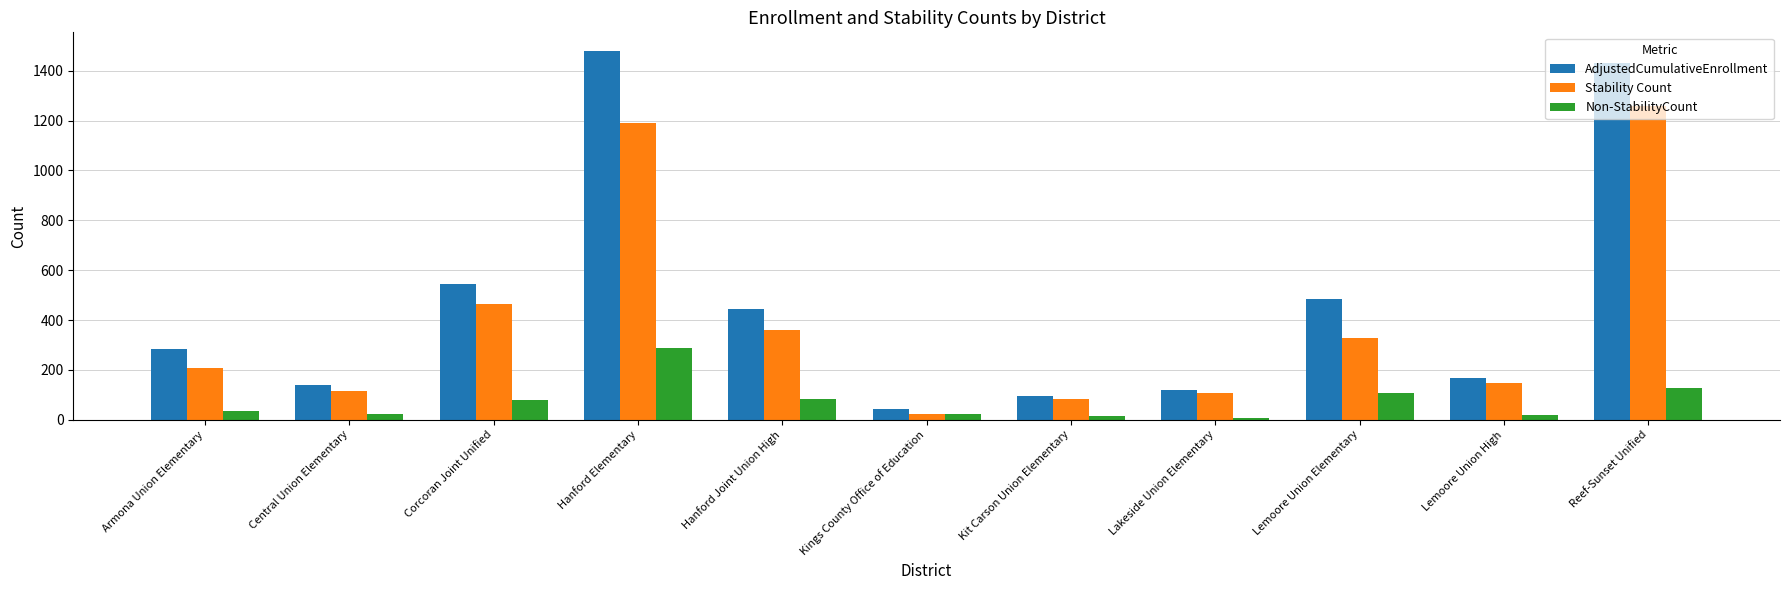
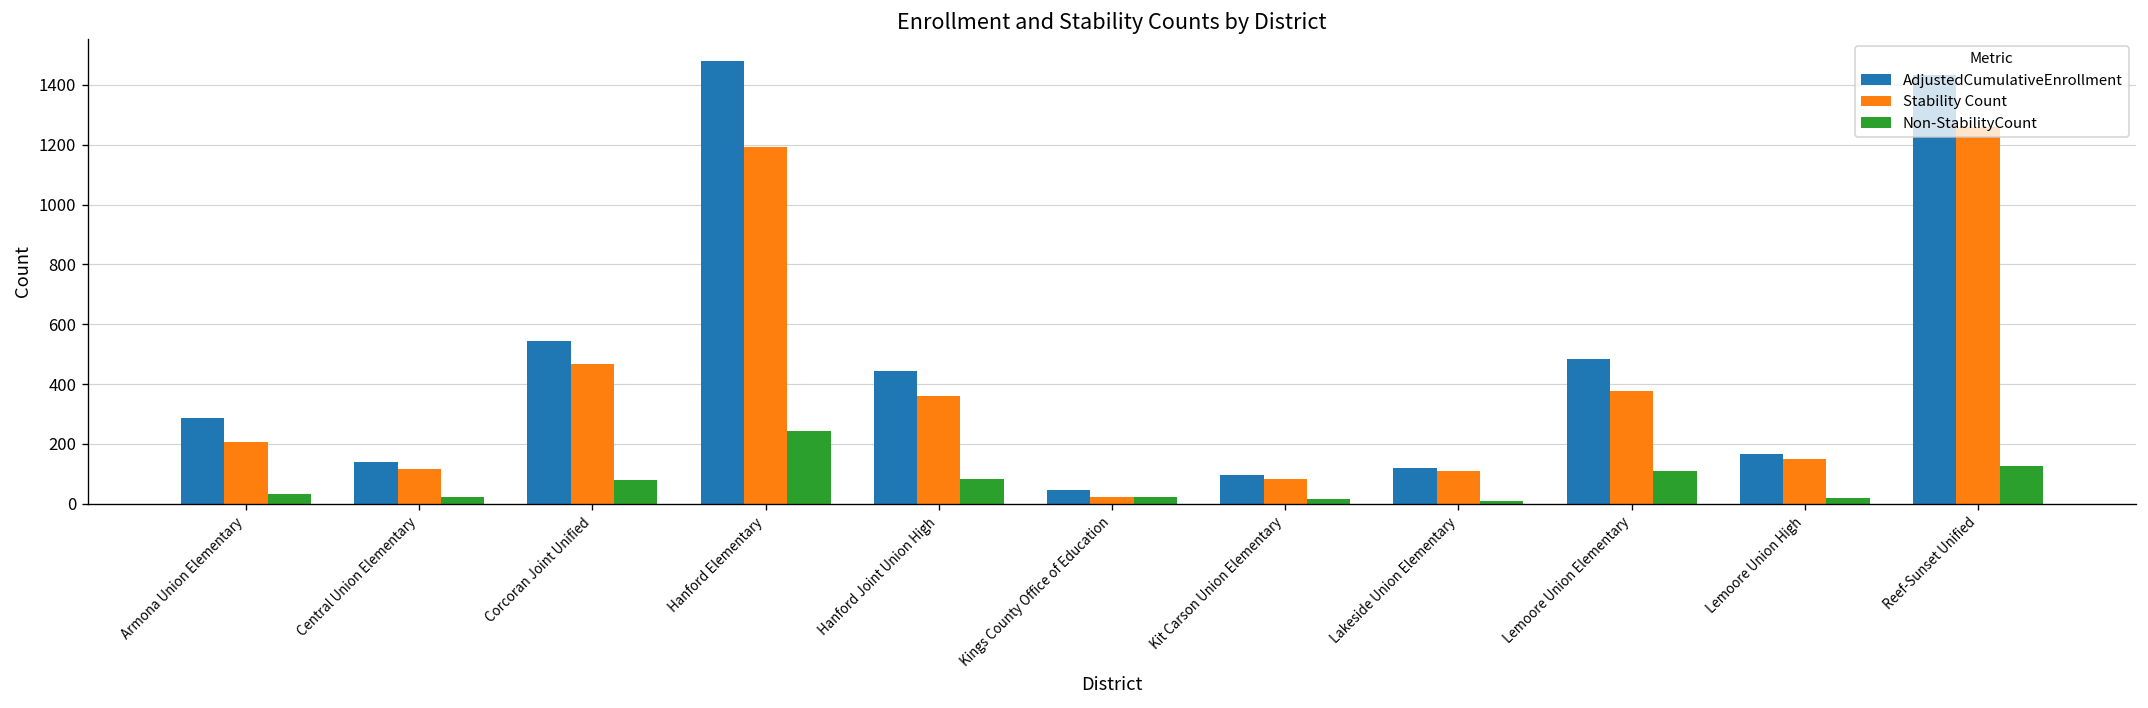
  {
    "AdjustedCumulativeEnrollment": {
      "Armona Union Elementary": 290,
      "Central Union Elementary": 140,
      "Corcoran Joint Unified": 540,
      "Hanford Elementary": 1480,
      "Hanford Joint Union High": 440,
      "Kings County Office of Education": 50,
      "Kit Carson Union Elementary": 100,
      "Lakeside Union Elementary": 120,
      "Lemoore Union Elementary": 490,
      "Lemoore Union High": 170
    },
    "Stability Count": {
      "Armona Union Elementary": 210,
      "Central Union Elementary": 120,
      "Corcoran Joint Unified": 470,
      "Hanford Elementary": 1190,
      "Hanford Joint Union High": 360,
      "Kings County Office of Education": 20,
      "Kit Carson Union Elementary": 80,
      "Lakeside Union Elementary": 110,
-     "Lemoore Union Elementary": 330,
+     "Lemoore Union Elementary": 380,
      "Lemoore Union High": 150
    },
    "Non-StabilityCount": {
      "Armona Union Elementary": 30,
      "Central Union Elementary": 20,
      "Corcoran Joint Unified": 80,
-     "Hanford Elementary": 290,
+     "Hanford Elementary": 240,
      "Hanford Joint Union High": 80,
      "Kings County Office of Education": 20,
      "Kit Carson Union Elementary": 20,
      "Lemoore Union Elementary": 110,
      "Lemoore Union High": 20,
      "Reef-Sunset Unified": 130
    }
  }
